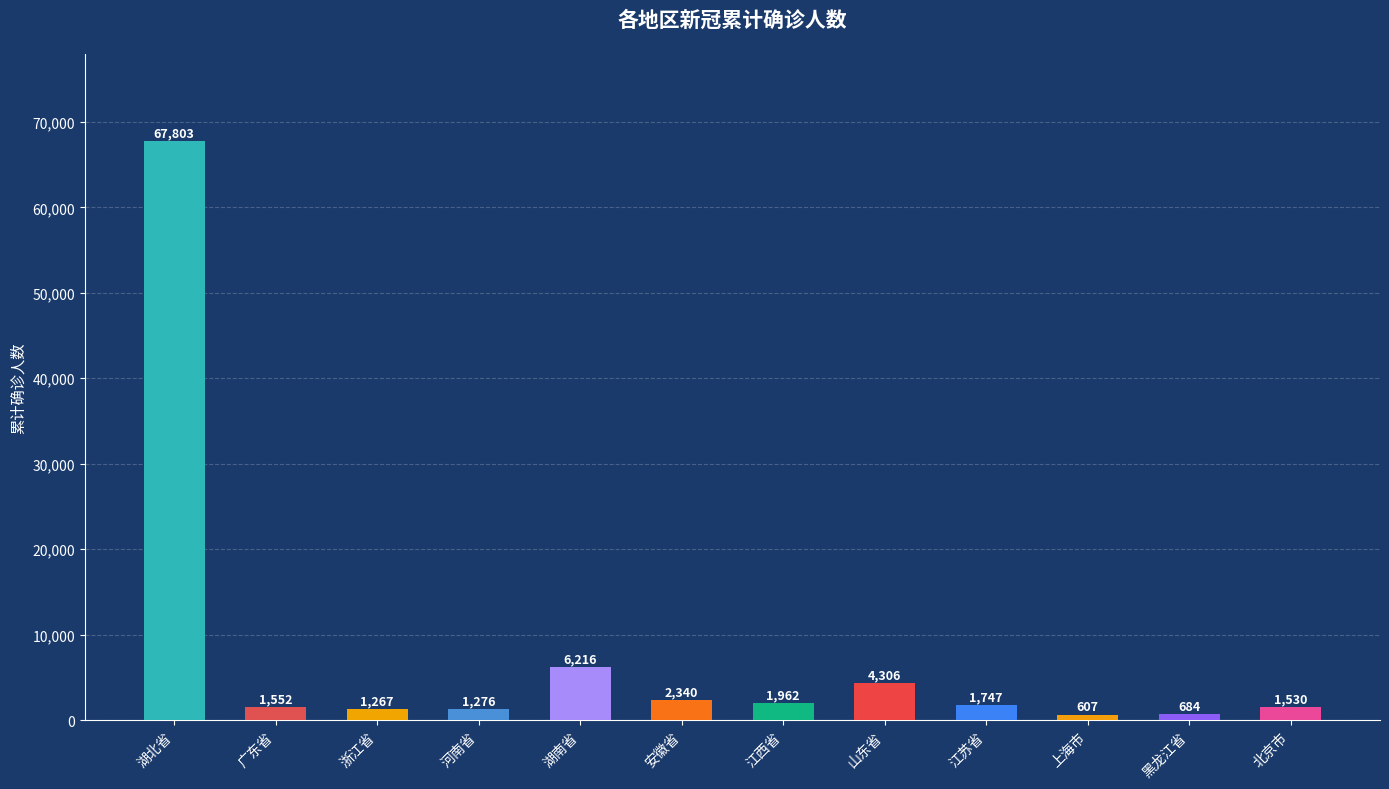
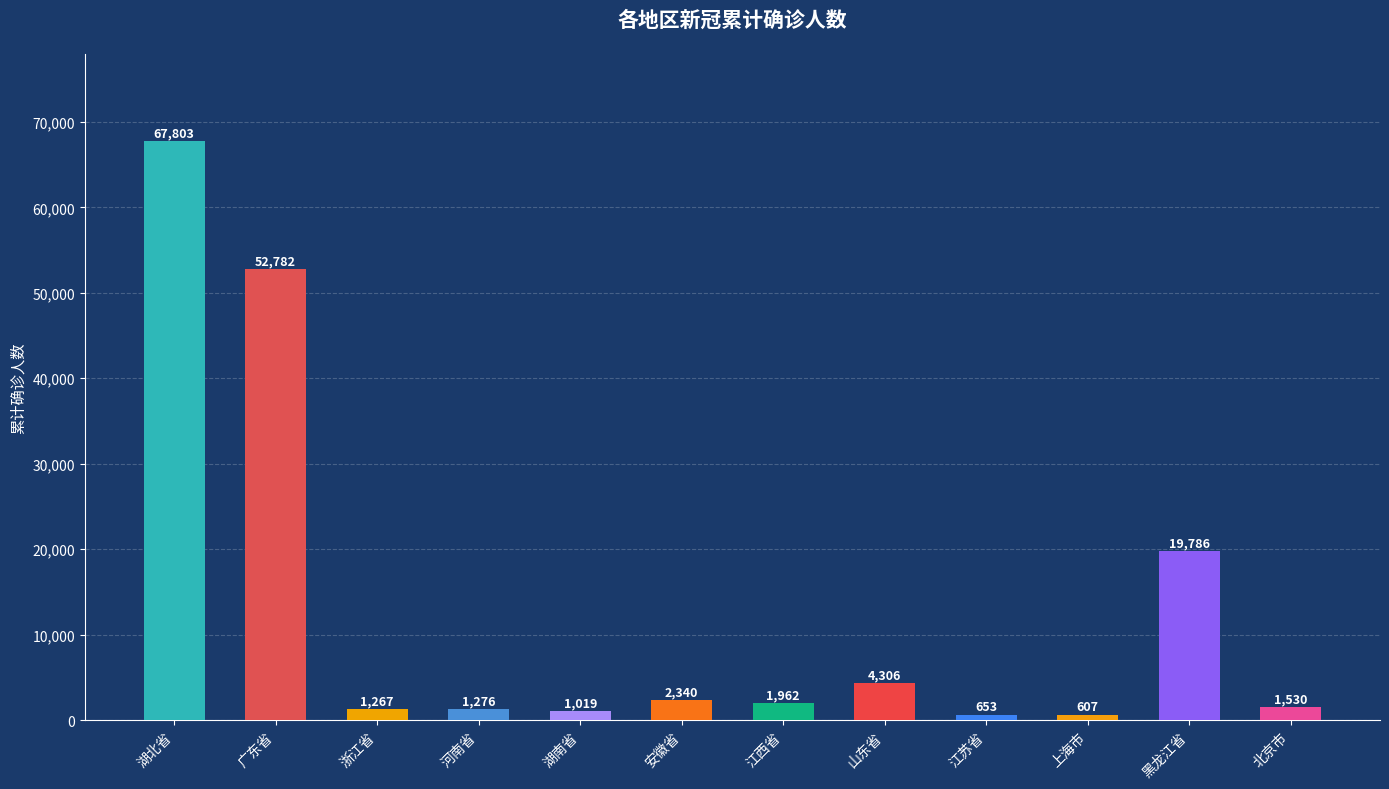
  {
    "湖北省": "67,803",
-   "广东省": "1,552",
+   "广东省": "52,782",
    "浙江省": "1,267",
    "河南省": "1,276",
-   "湖南省": "6,216",
+   "湖南省": "1,019",
    "安徽省": "2,340",
    "江西省": "1,962",
    "山东省": "4,306",
-   "江苏省": "1,747",
+   "江苏省": "653",
    "上海市": "607",
-   "黑龙江省": "684",
+   "黑龙江省": "19,786",
    "北京市": "1,530"
  }
